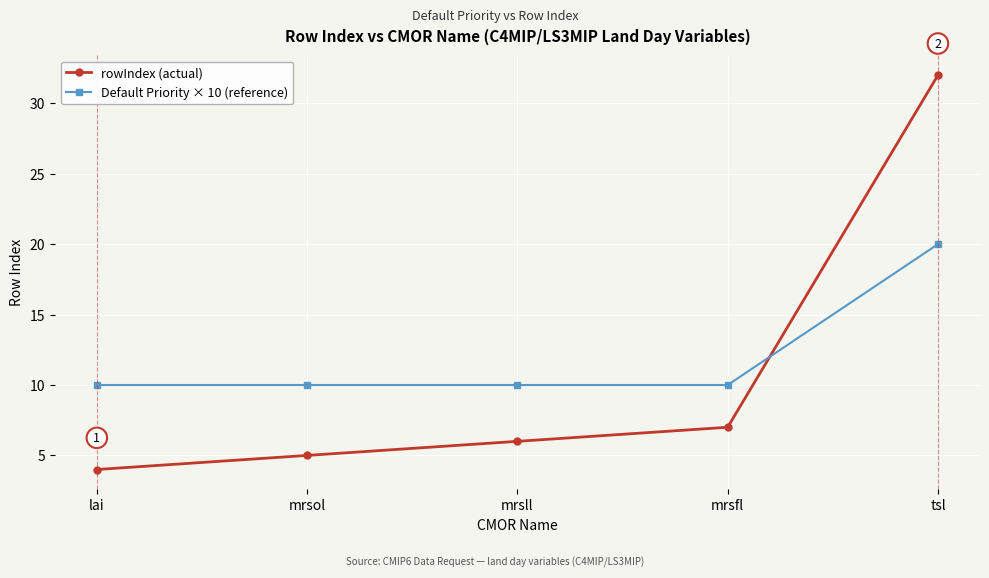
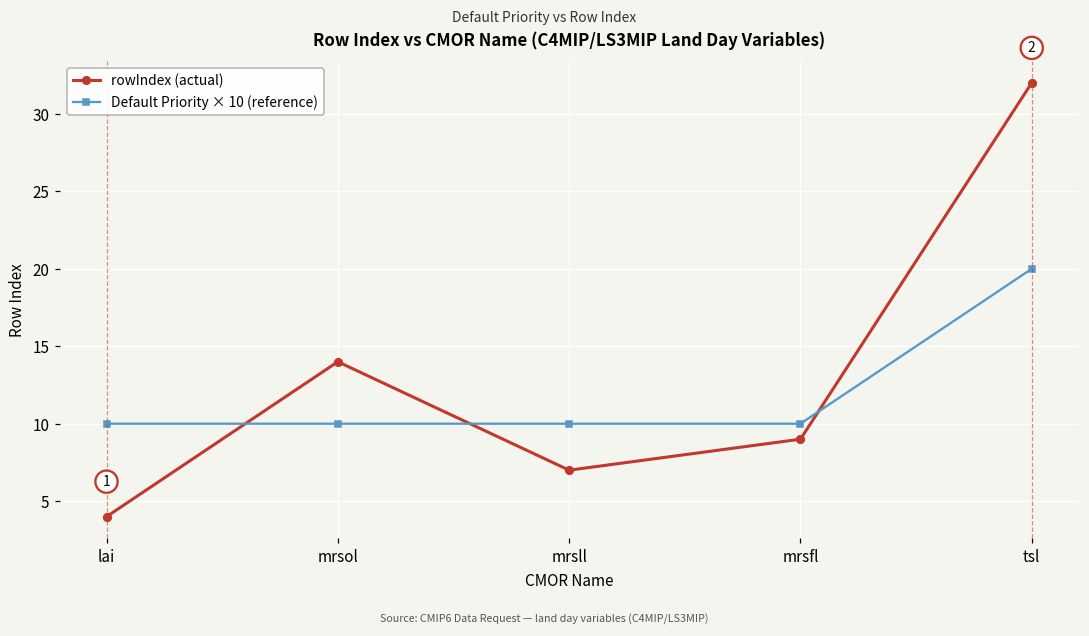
  {
    "rowIndex (actual)": {
      "lai": 4,
-     "mrsol": 5,
-     "mrsll": 6,
-     "mrsfl": 7,
+     "mrsol": 14,
+     "mrsll": 7,
+     "mrsfl": 9,
      "tsl": 32
    },
    "Default Priority × 10 (reference)": {
      "lai": 10,
      "mrsol": 10,
      "mrsll": 10,
      "mrsfl": 10,
      "tsl": 20
    }
  }
